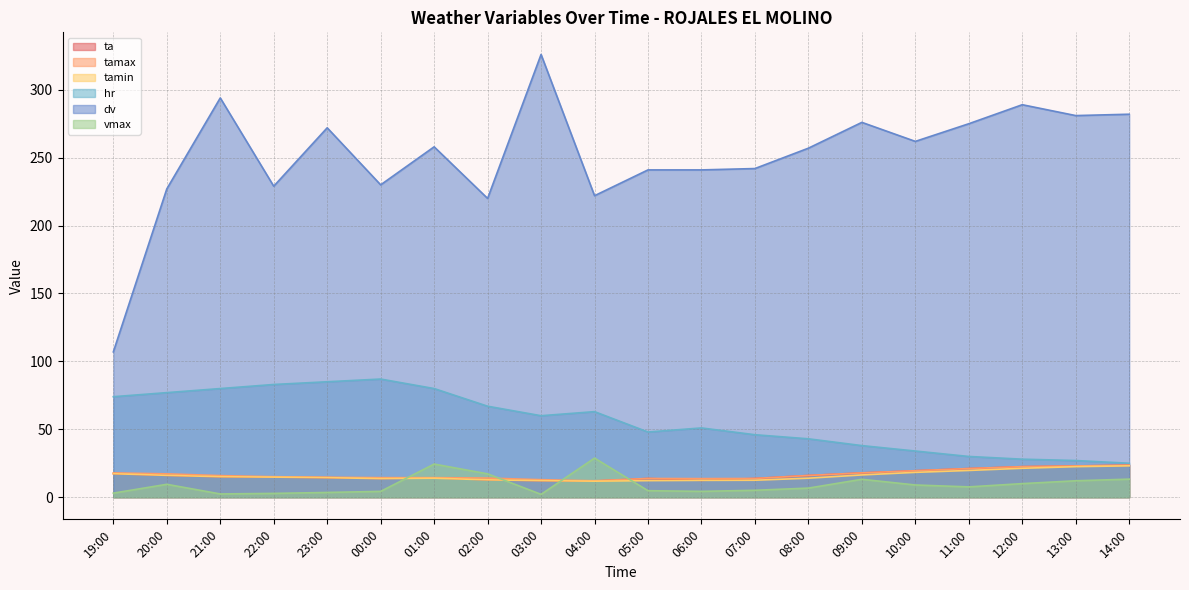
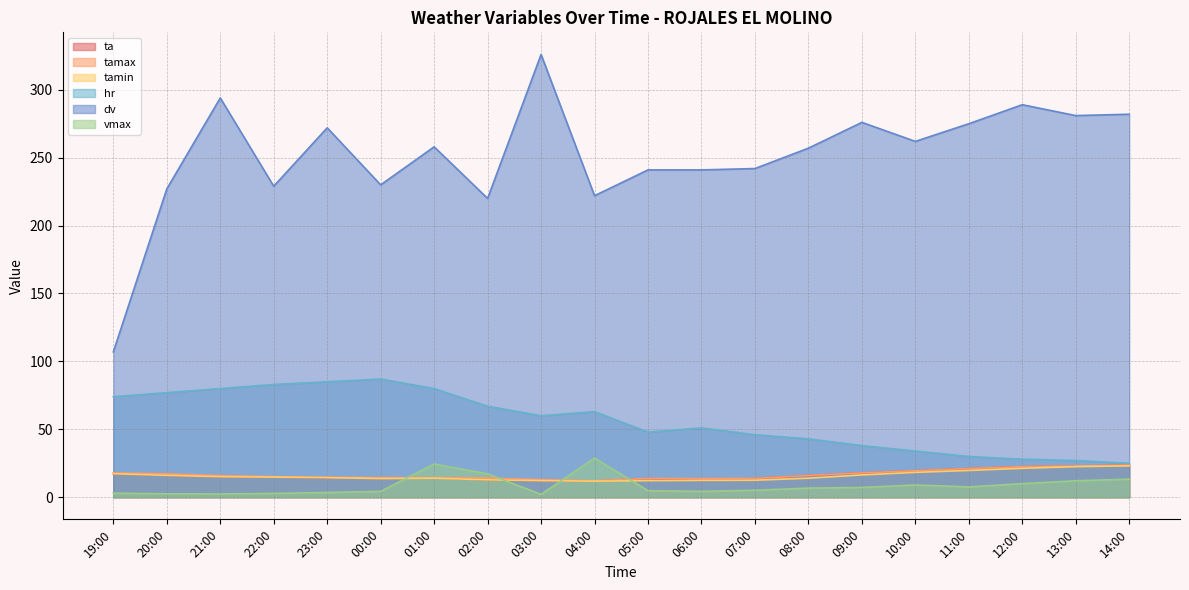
  {
    "vmax": {
      "19:00": 3,
-     "20:00": 10,
+     "20:00": 3,
      "21:00": 2,
      "22:00": 3,
      "23:00": 4,
      "00:00": 4,
      "01:00": 24,
      "02:00": 17,
      "03:00": 2,
      "04:00": 29,
      "05:00": 5,
      "06:00": 4,
      "07:00": 5,
      "08:00": 7,
-     "09:00": 13,
+     "09:00": 7,
      "10:00": 9,
      "11:00": 8,
      "12:00": 10,
      "13:00": 12,
      "14:00": 13
    }
  }
